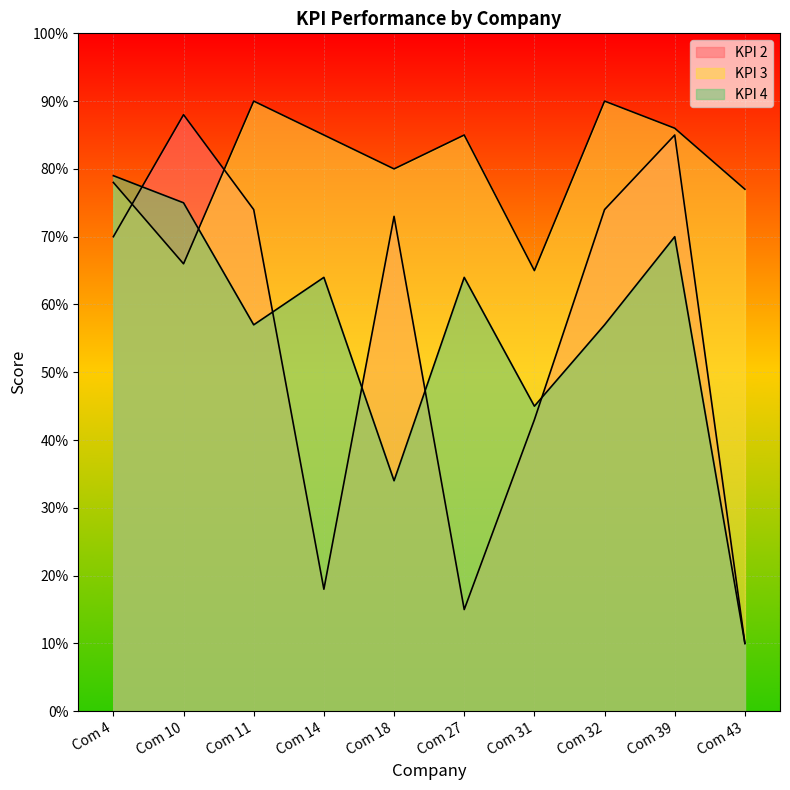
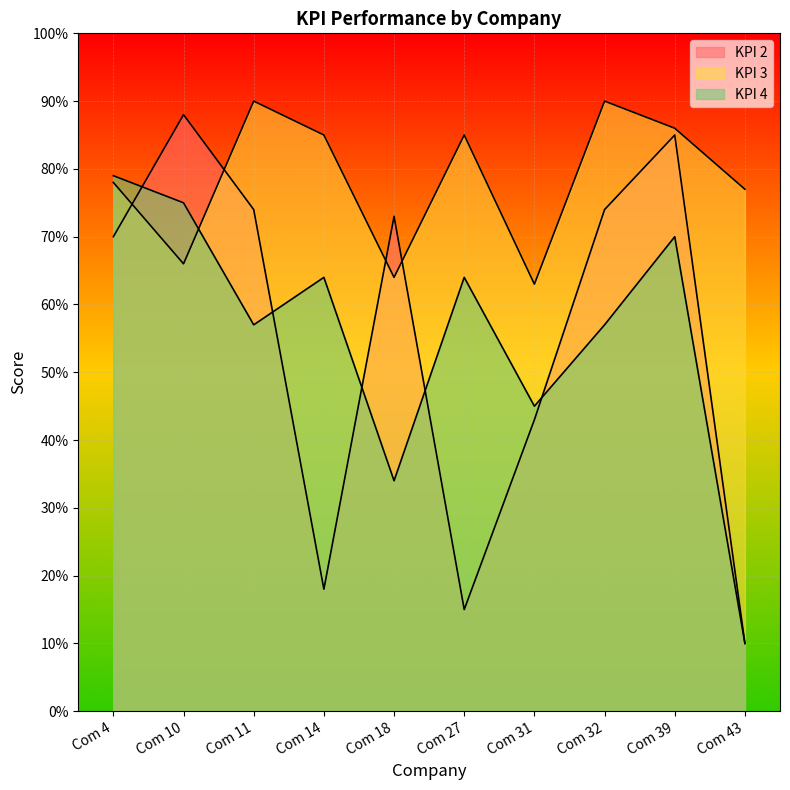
  {
    "KPI 2": {
      "Com 4": "70%",
      "Com 10": "88%",
      "Com 11": "74%",
      "Com 14": "18%",
      "Com 18": "73%",
      "Com 27": "15%",
      "Com 31": "43%",
      "Com 32": "74%",
      "Com 39": "85%"
    },
    "KPI 3": {
      "Com 4": "78%",
      "Com 10": "66%",
      "Com 11": "90%",
      "Com 14": "85%",
-     "Com 18": "80%",
+     "Com 18": "64%",
      "Com 27": "85%",
-     "Com 31": "65%",
+     "Com 31": "63%",
      "Com 32": "90%",
      "Com 39": "86%",
      "Com 43": "77%"
    },
    "KPI 4": {
      "Com 4": "79%",
      "Com 10": "75%",
      "Com 11": "57%",
      "Com 14": "64%",
      "Com 18": "34%",
      "Com 27": "64%",
      "Com 31": "45%",
      "Com 32": "57%",
      "Com 39": "70%"
    }
  }
